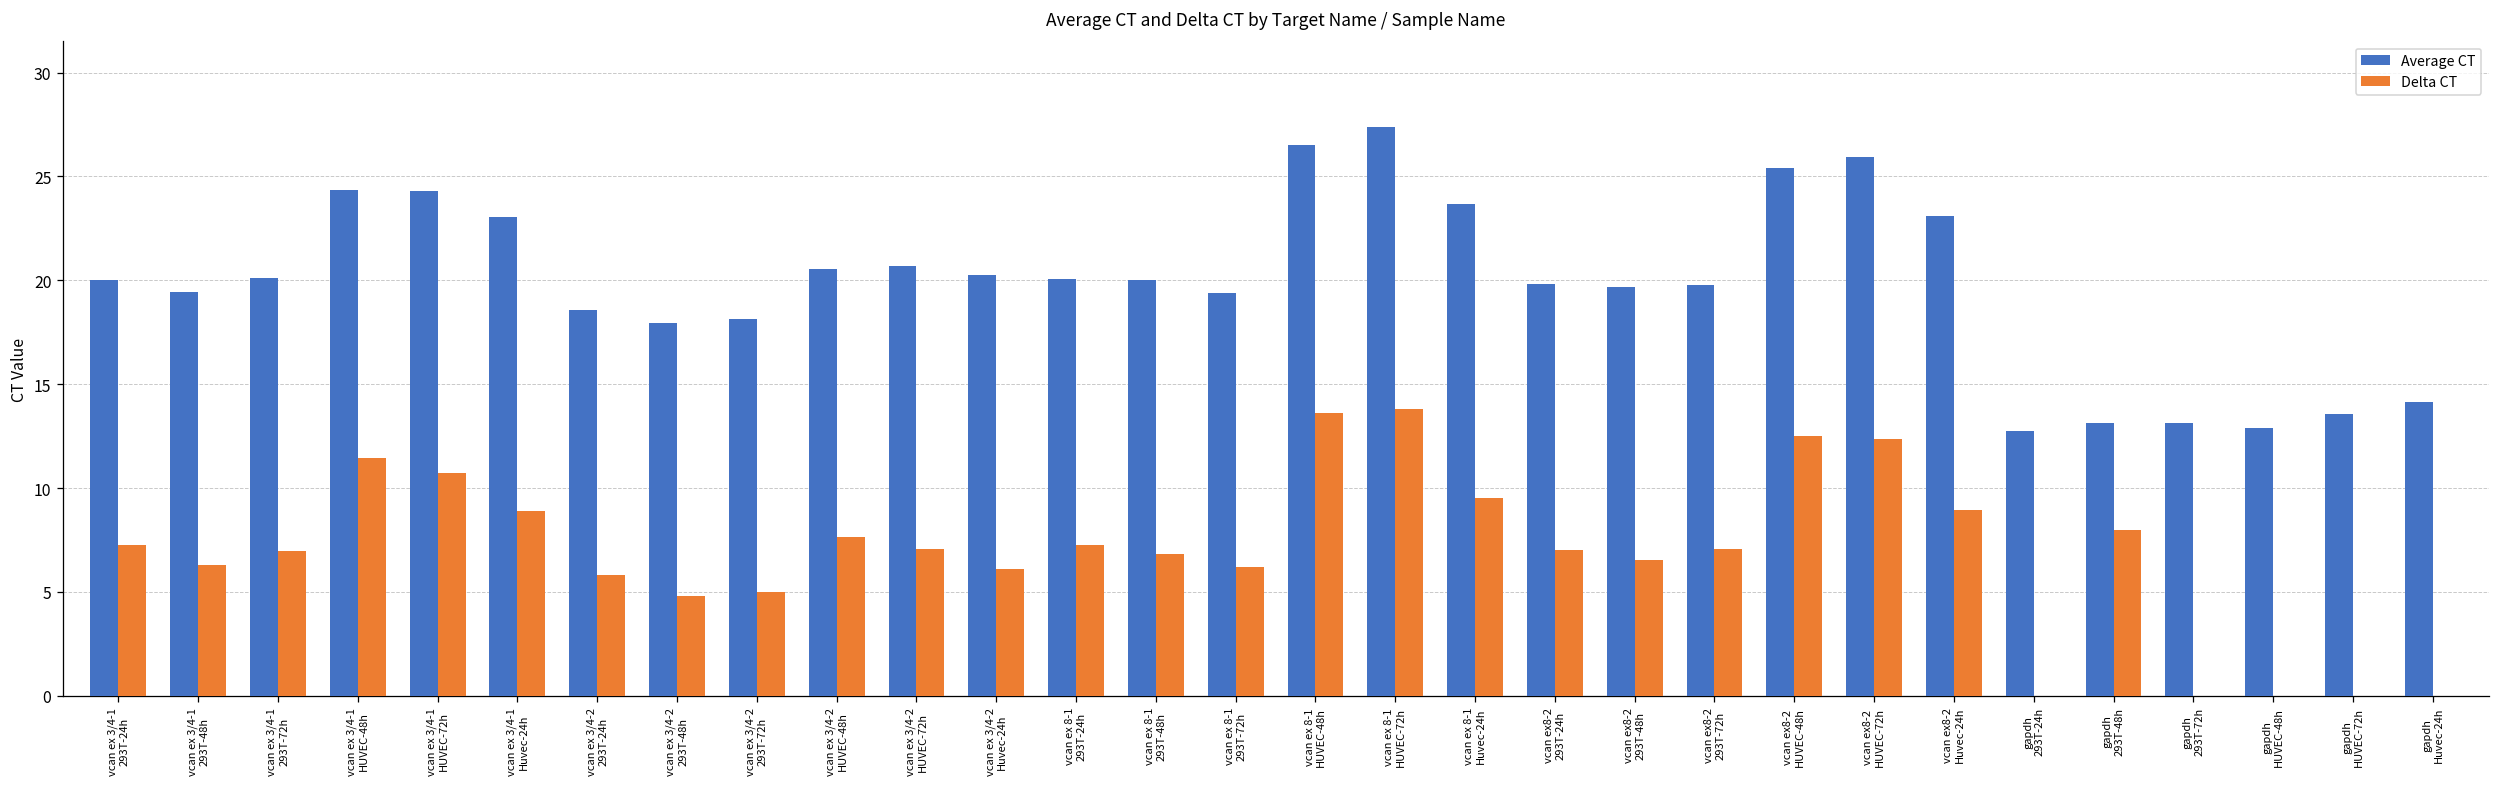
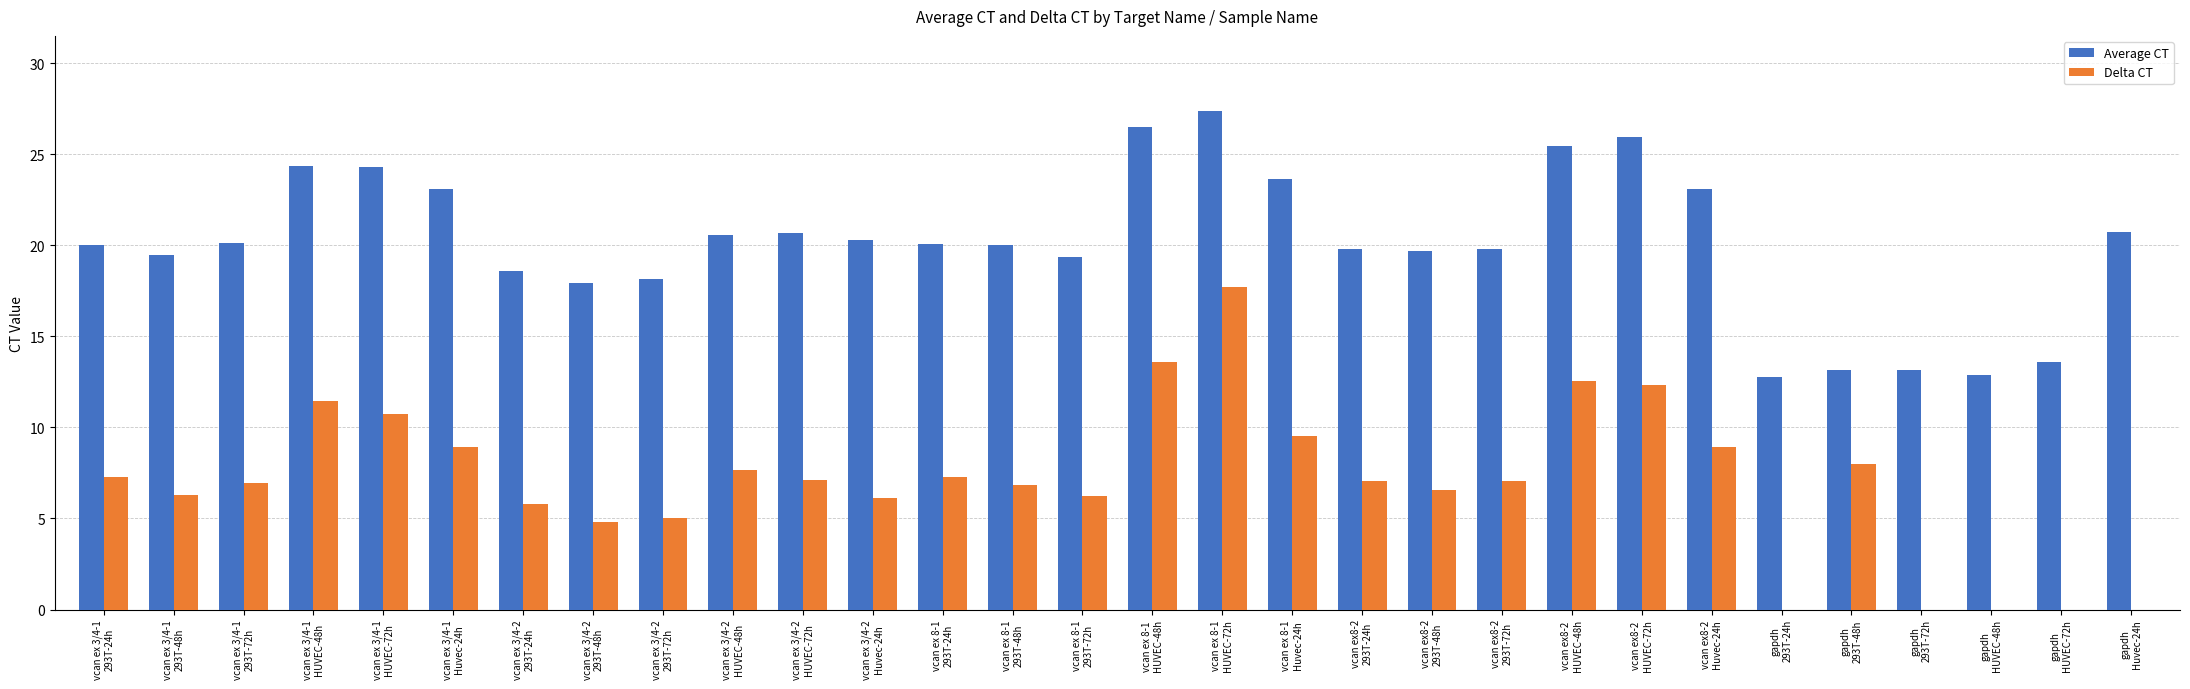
  {
    "Average CT": {
      "vcan ex 3/4-1 293T-24h": 20.0,
      "vcan ex 3/4-1 293T-48h": 19.4,
      "vcan ex 3/4-1 293T-72h": 20.1,
      "vcan ex 3/4-1 HUVEC-48h": 24.3,
      "vcan ex 3/4-1 HUVEC-72h": 24.3,
      "vcan ex 3/4-1 Huvec-24h": 23.1,
      "vcan ex 3/4-2 293T-24h": 18.6,
      "vcan ex 3/4-2 293T-48h": 17.9,
      "vcan ex 3/4-2 293T-72h": 18.2,
      "vcan ex 3/4-2 HUVEC-48h": 20.5,
      "vcan ex 3/4-2 HUVEC-72h": 20.7,
      "vcan ex 3/4-2 Huvec-24h": 20.3,
      "vcan ex 8-1 293T-24h": 20.1,
      "vcan ex 8-1 293T-48h": 20.0,
      "vcan ex 8-1 293T-72h": 19.4,
      "vcan ex 8-1 HUVEC-48h": 26.5,
      "vcan ex 8-1 HUVEC-72h": 27.4,
      "vcan ex 8-1 Huvec-24h": 23.7,
      "vcan ex8-2 293T-24h": 19.8,
      "vcan ex8-2 293T-48h": 19.7,
      "vcan ex8-2 293T-72h": 19.8,
      "vcan ex8-2 HUVEC-48h": 25.4,
      "vcan ex8-2 HUVEC-72h": 25.9,
      "vcan ex8-2 Huvec-24h": 23.1,
      "gapdh 293T-24h": 12.8,
      "gapdh 293T-48h": 13.1,
      "gapdh 293T-72h": 13.2,
      "gapdh HUVEC-48h": 12.9,
      "gapdh HUVEC-72h": 13.6,
-     "gapdh Huvec-24h": 14.1
+     "gapdh Huvec-24h": 20.8
    },
    "Delta CT": {
      "vcan ex 3/4-1 293T-24h": 7.3,
      "vcan ex 3/4-1 293T-48h": 6.3,
      "vcan ex 3/4-1 293T-72h": 7.0,
      "vcan ex 3/4-1 HUVEC-48h": 11.4,
      "vcan ex 3/4-1 HUVEC-72h": 10.7,
      "vcan ex 3/4-1 Huvec-24h": 8.9,
      "vcan ex 3/4-2 293T-24h": 5.8,
      "vcan ex 3/4-2 293T-48h": 4.8,
      "vcan ex 3/4-2 293T-72h": 5.0,
      "vcan ex 3/4-2 HUVEC-48h": 7.7,
      "vcan ex 3/4-2 HUVEC-72h": 7.1,
      "vcan ex 3/4-2 Huvec-24h": 6.1,
      "vcan ex 8-1 293T-24h": 7.3,
      "vcan ex 8-1 293T-48h": 6.9,
      "vcan ex 8-1 293T-72h": 6.2,
      "vcan ex 8-1 HUVEC-48h": 13.6,
-     "vcan ex 8-1 HUVEC-72h": 13.8,
+     "vcan ex 8-1 HUVEC-72h": 17.7,
      "vcan ex 8-1 Huvec-24h": 9.5,
      "vcan ex8-2 293T-24h": 7.0,
      "vcan ex8-2 293T-48h": 6.6,
      "vcan ex8-2 293T-72h": 7.1,
      "vcan ex8-2 HUVEC-48h": 12.5,
      "vcan ex8-2 HUVEC-72h": 12.4,
      "vcan ex8-2 Huvec-24h": 8.9,
      "gapdh 293T-24h": 0.0,
      "gapdh 293T-48h": 8.0,
      "gapdh 293T-72h": 0.0,
      "gapdh HUVEC-48h": 0.0,
      "gapdh HUVEC-72h": 0.0,
      "gapdh Huvec-24h": 0.0
    }
  }
